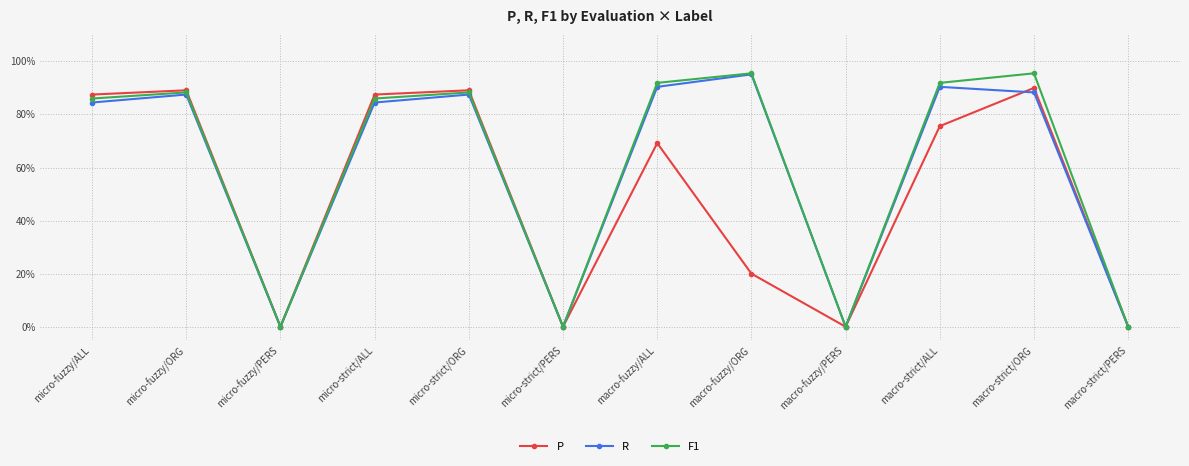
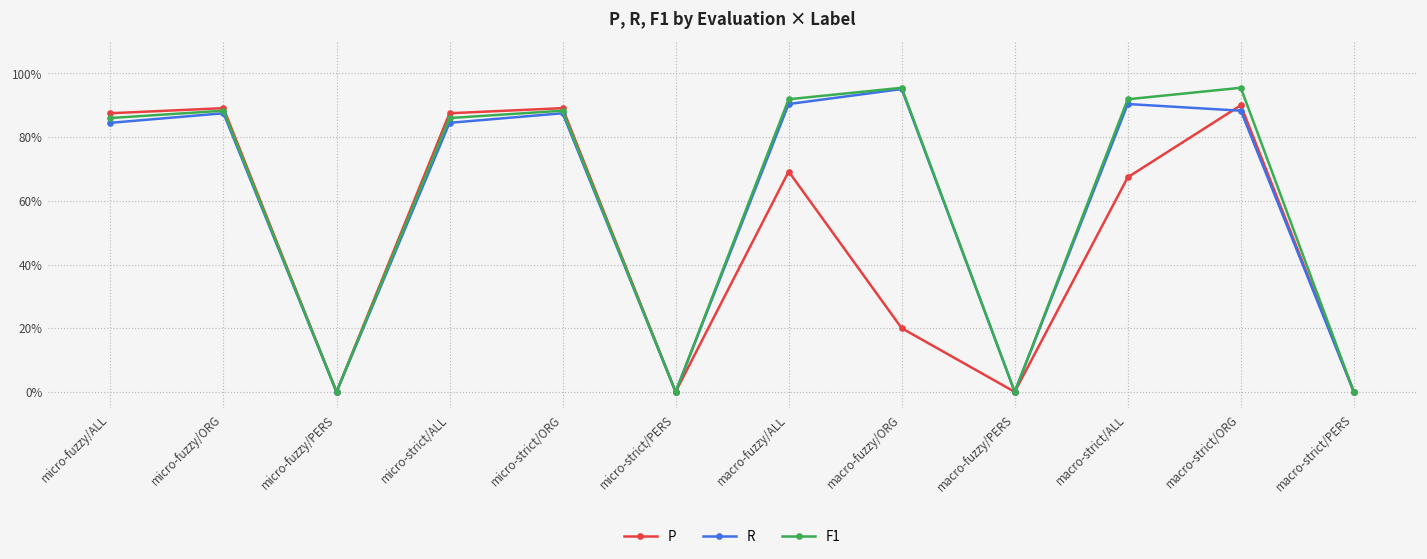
  {
    "P": {
      "micro-fuzzy/ALL": "88%",
      "micro-strict/ALL": "88%",
      "macro-fuzzy/ALL": "69%",
      "macro-fuzzy/ORG": "20%",
-     "macro-strict/ALL": "76%",
+     "macro-strict/ALL": "67%",
      "macro-strict/ORG": "90%"
    },
    "R": {
      "micro-fuzzy/ALL": "85%",
      "micro-strict/ALL": "85%",
      "macro-fuzzy/ALL": "90%",
      "macro-strict/ALL": "90%",
      "macro-strict/ORG": "88%"
    },
    "F1": {
      "micro-fuzzy/ALL": "86%",
      "micro-strict/ALL": "86%",
      "macro-fuzzy/ALL": "92%",
      "macro-strict/ALL": "92%",
      "macro-strict/ORG": "96%"
    }
  }
